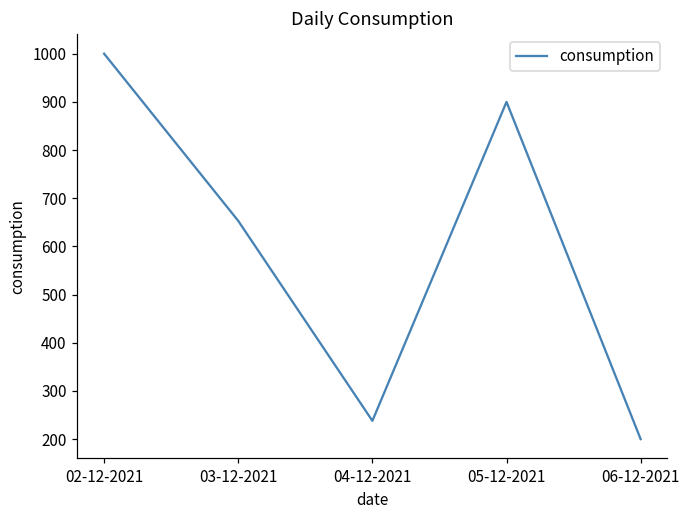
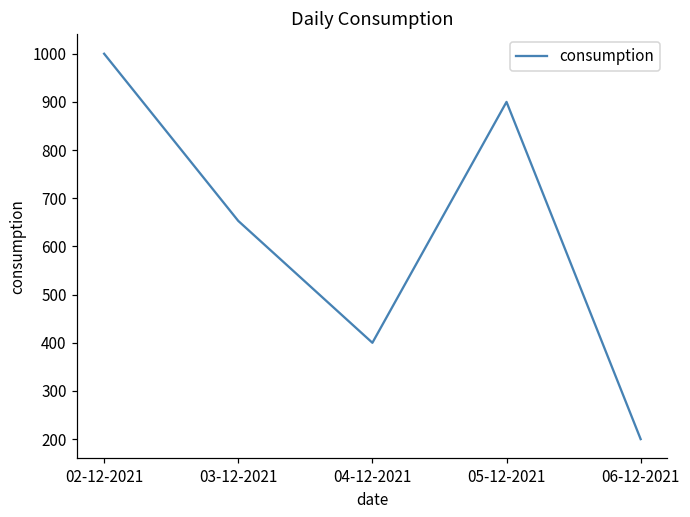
  {
    "02-12-2021": 1000,
    "03-12-2021": 650,
-   "04-12-2021": 240,
+   "04-12-2021": 400,
    "05-12-2021": 900,
    "06-12-2021": 200
  }
